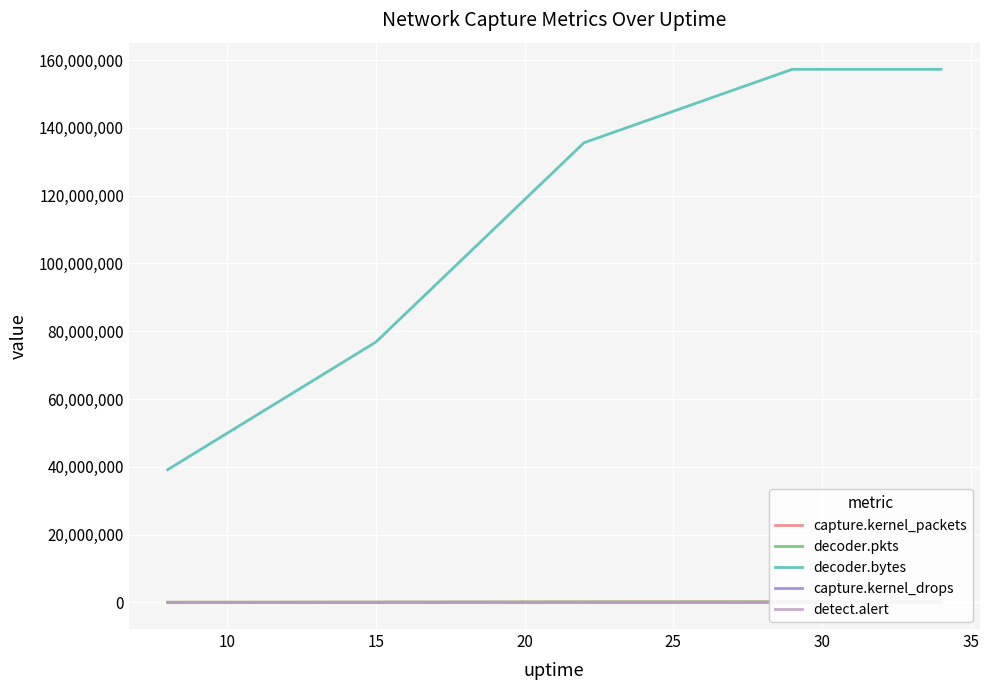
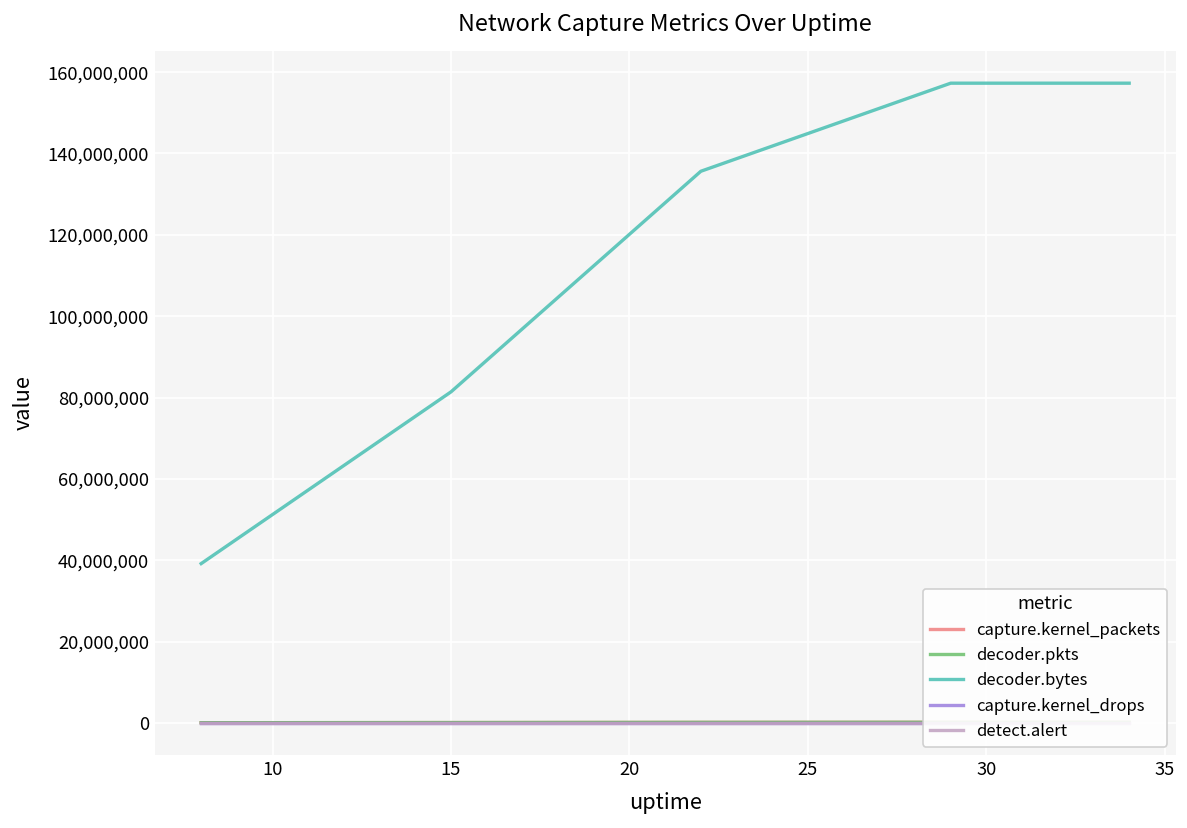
  {
    "detect.alert": {
      "15": "0"
    },
    "decoder.bytes": {
-     "15": "77,000,000"
+     "15": "81,000,000"
    }
  }
